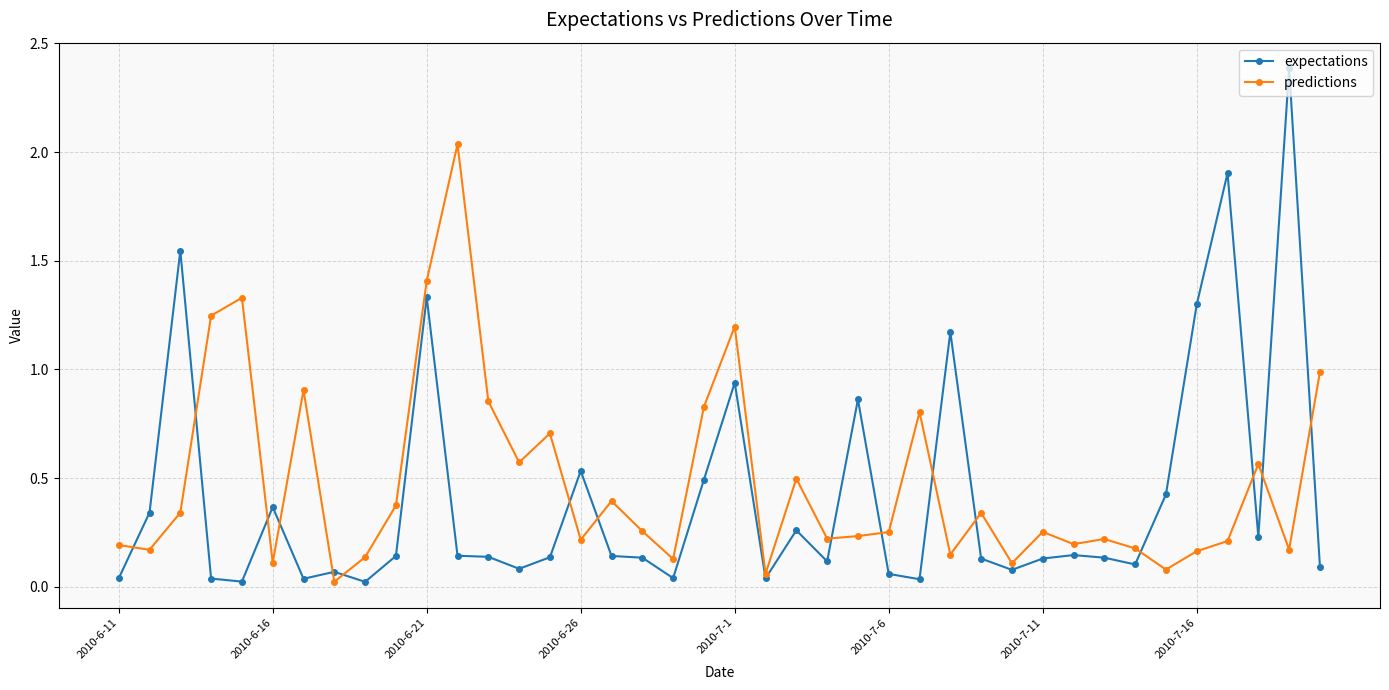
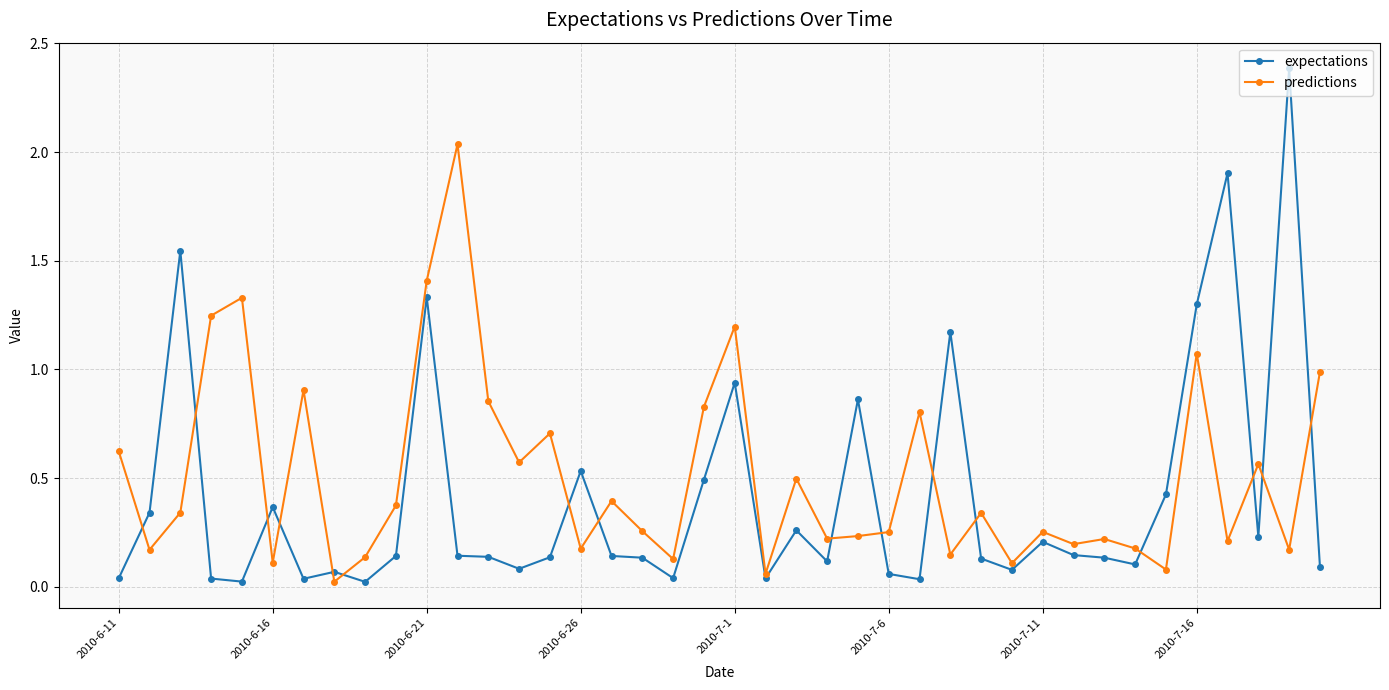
  {
    "expectations": {
      "2010-6-11": 0.04,
      "2010-6-16": 0.37,
      "2010-6-21": 1.33,
      "2010-6-26": 0.53,
      "2010-7-1": 0.94,
      "2010-7-6": 0.06,
-     "2010-7-11": 0.13,
+     "2010-7-11": 0.21,
      "2010-7-16": 1.30
    },
    "predictions": {
-     "2010-6-11": 0.19,
+     "2010-6-11": 0.62,
      "2010-6-16": 0.11,
      "2010-6-21": 1.41,
-     "2010-6-26": 0.22,
+     "2010-6-26": 0.18,
      "2010-7-1": 1.20,
      "2010-7-6": 0.25,
      "2010-7-11": 0.25,
-     "2010-7-16": 0.16
+     "2010-7-16": 1.07
    }
  }
